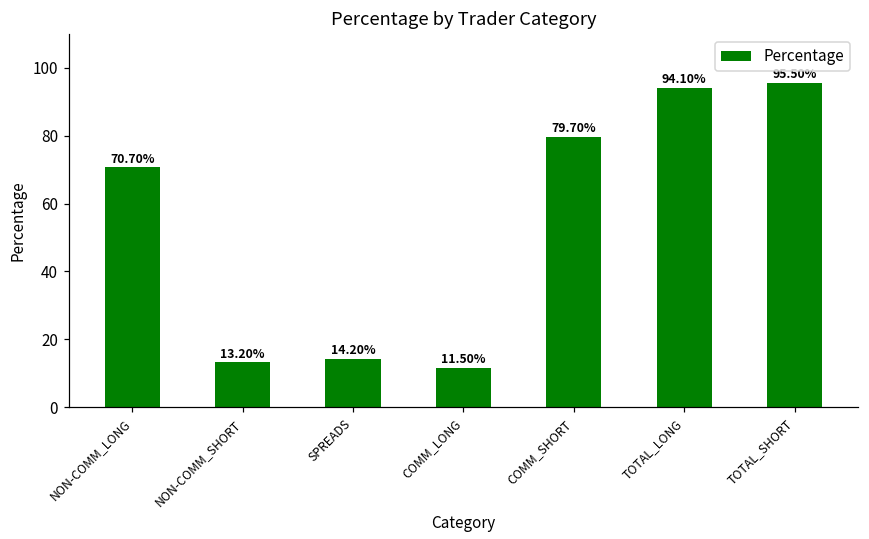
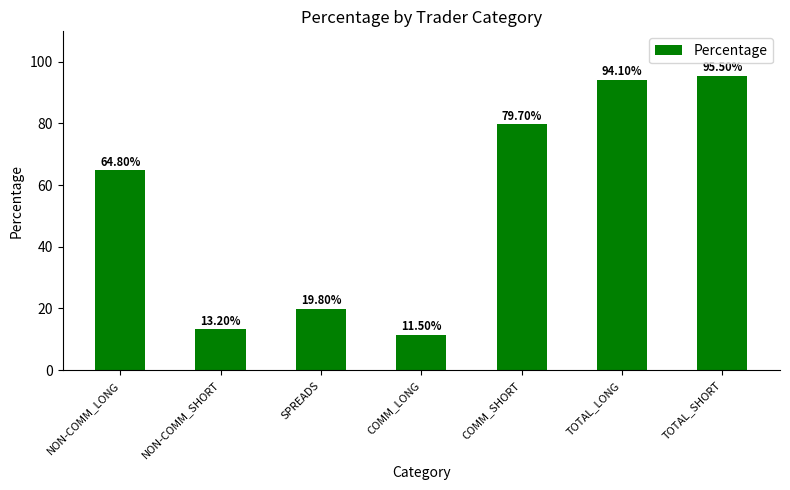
  {
-   "NON-COMM_LONG": "70.70%",
+   "NON-COMM_LONG": "64.80%",
    "NON-COMM_SHORT": "13.20%",
-   "SPREADS": "14.20%",
+   "SPREADS": "19.80%",
    "COMM_LONG": "11.50%",
    "COMM_SHORT": "79.70%",
    "TOTAL_LONG": "94.10%"
  }
